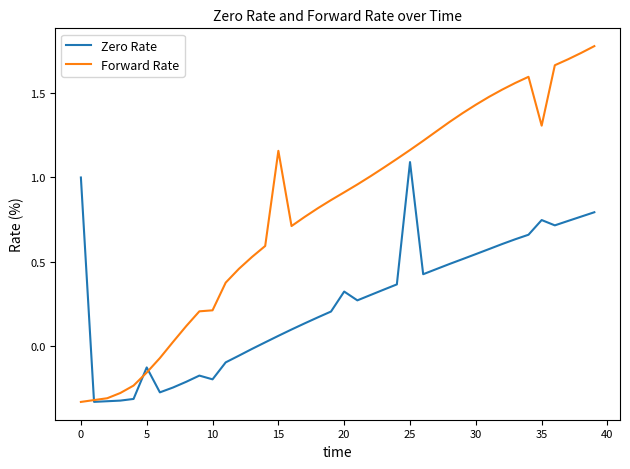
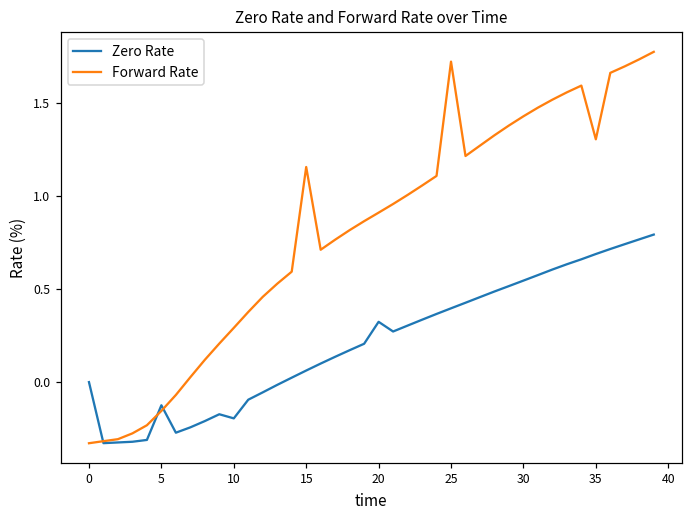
  {
    "Zero Rate": {
-     "0": 1,
+     "0": 0,
      "5": -0.12,
      "10": -0.20,
      "15": 0.06,
      "20": 0.32,
-     "25": 1.09,
+     "25": 0.40,
      "30": 0.55,
-     "35": 0.75
+     "35": 0.69
    },
    "Forward Rate": {
      "0": -0.33,
      "5": -0.16,
-     "10": 0.21,
+     "10": 0.29,
      "15": 1.16,
      "20": 0.91,
-     "25": 1.16,
+     "25": 1.73,
      "30": 1.43,
      "35": 1.31
    }
  }
